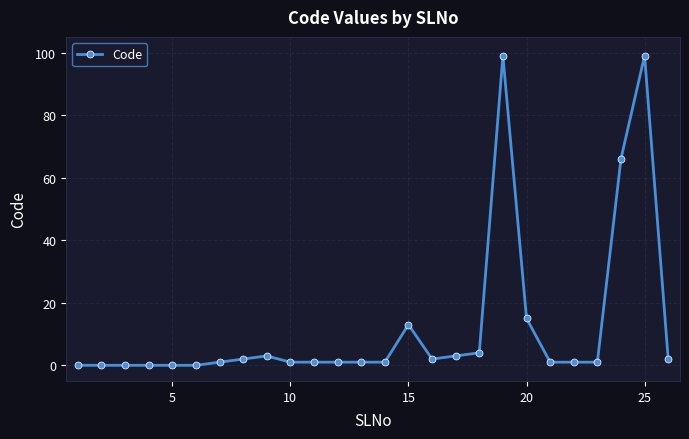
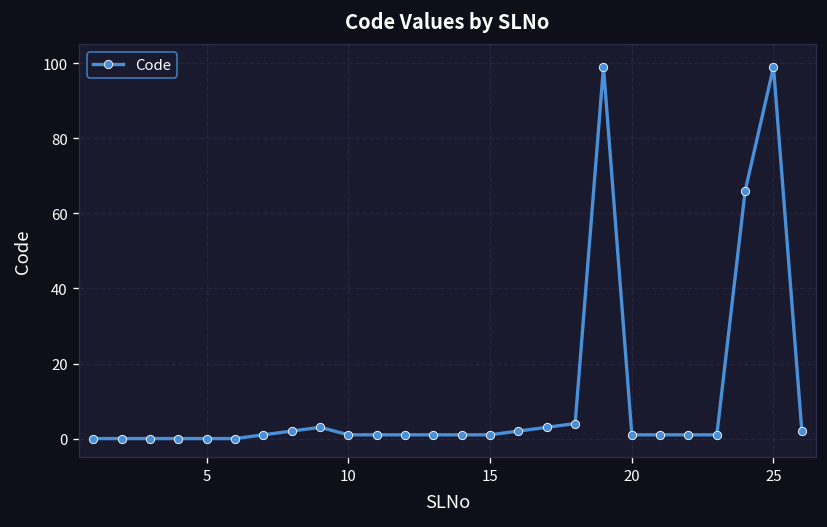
  {
    "5": 0,
    "10": 1,
-   "15": 13,
-   "20": 15,
+   "15": 1,
+   "20": 1,
    "25": 99
  }
